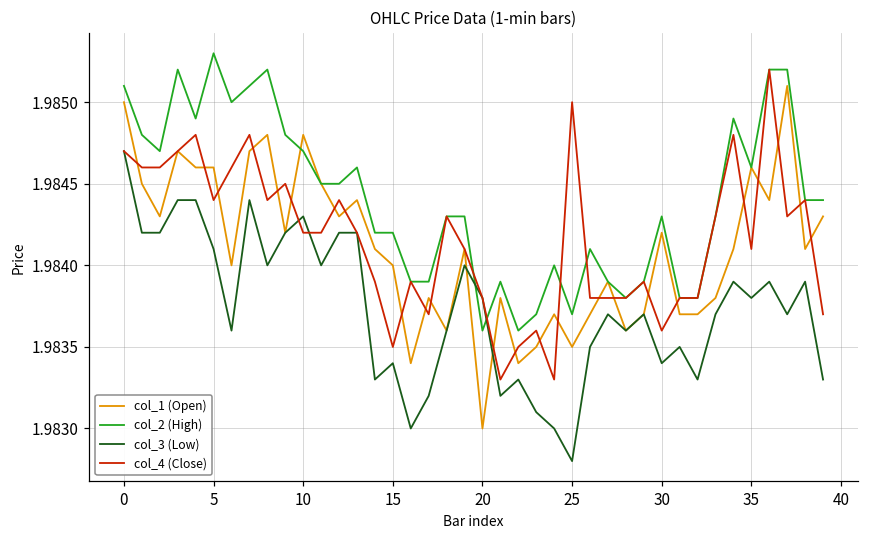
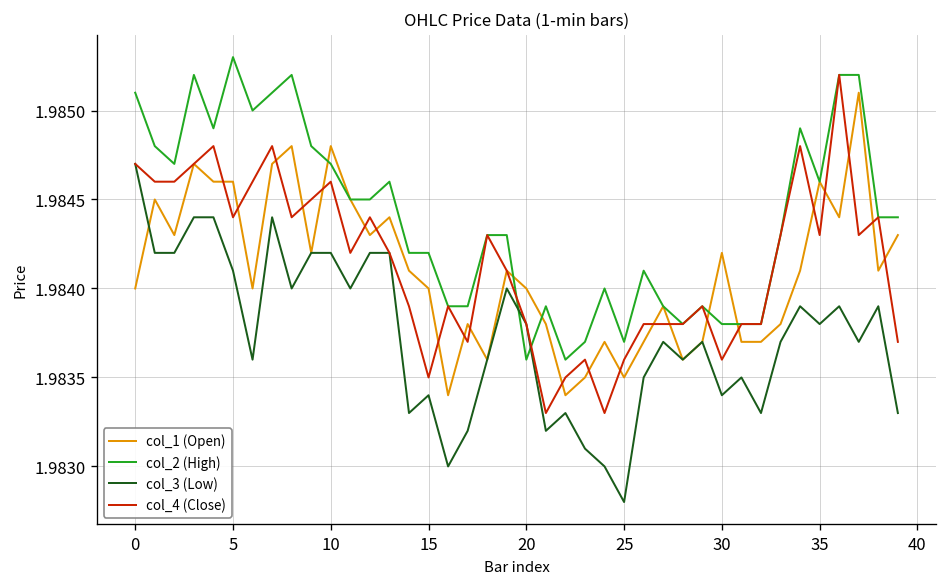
  {
    "col_1 (Open)": {
-     "0": 1.985,
+     "0": 1.984,
      "5": 1.98460,
      "10": 1.98480,
      "15": 1.984,
-     "20": 1.983,
+     "20": 1.984,
      "25": 1.98350,
      "30": 1.98420
    },
    "col_2 (High)": {
      "0": 1.9851,
      "5": 1.9853,
      "10": 1.9847,
      "15": 1.9842,
      "20": 1.9836,
      "25": 1.9837,
-     "30": 1.9843
+     "30": 1.9838
    },
    "col_3 (Low)": {
      "5": 1.9841,
-     "10": 1.9843,
+     "10": 1.9842,
      "15": 1.9834,
      "25": 1.9828,
      "30": 1.9834,
      "35": 1.9838
    },
    "col_4 (Close)": {
      "5": 1.9844,
-     "10": 1.9842,
+     "10": 1.9846,
      "15": 1.9835,
-     "25": 1.9850,
+     "25": 1.9836,
      "30": 1.9836,
-     "35": 1.9841
+     "35": 1.9843
    }
  }
